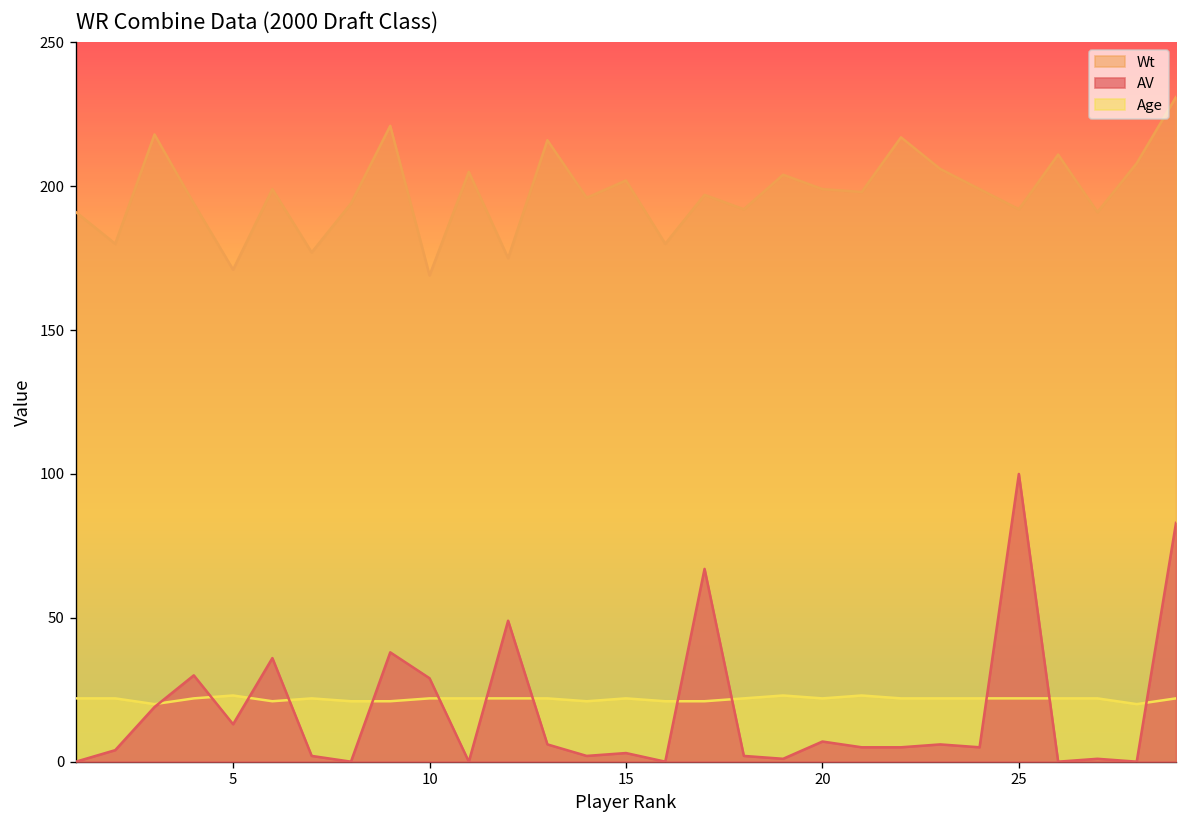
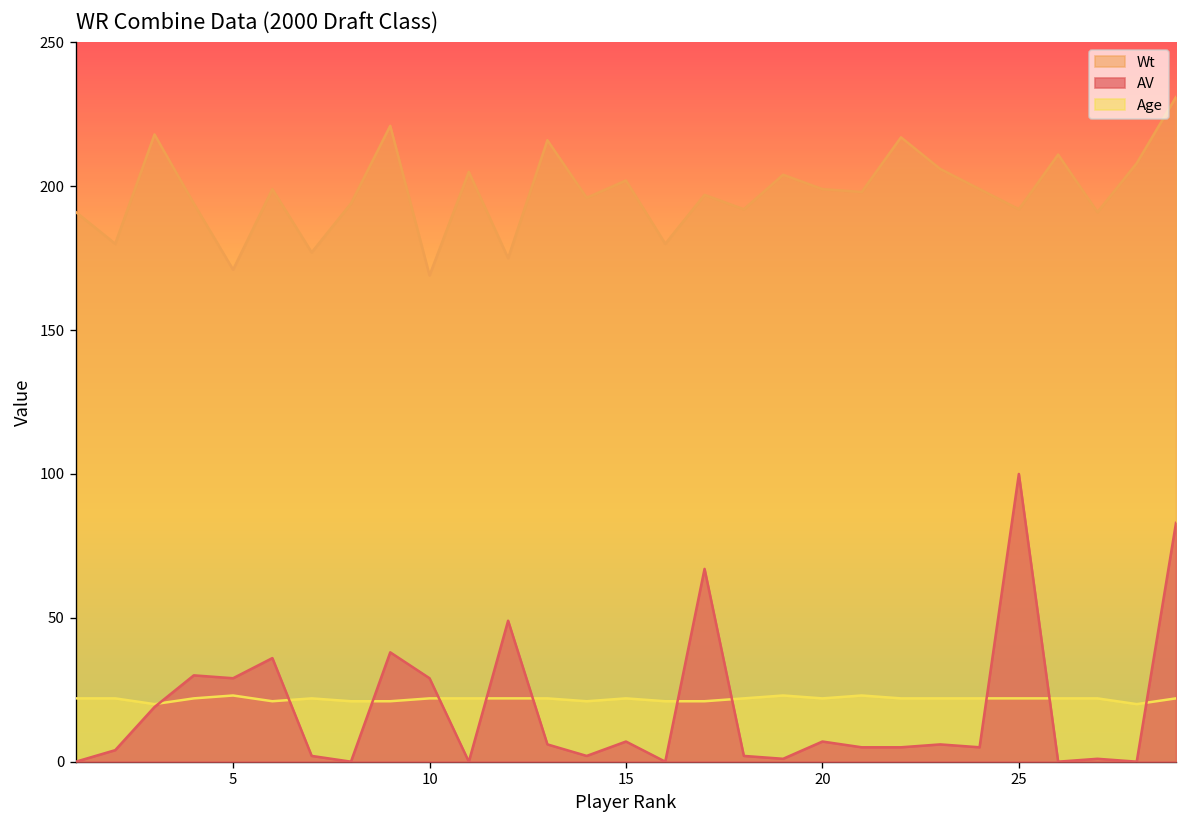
  {
    "AV": {
-     "5": 13,
+     "5": 29,
      "10": 29,
-     "15": 3,
+     "15": 7,
      "20": 7,
      "25": 100
    }
  }
